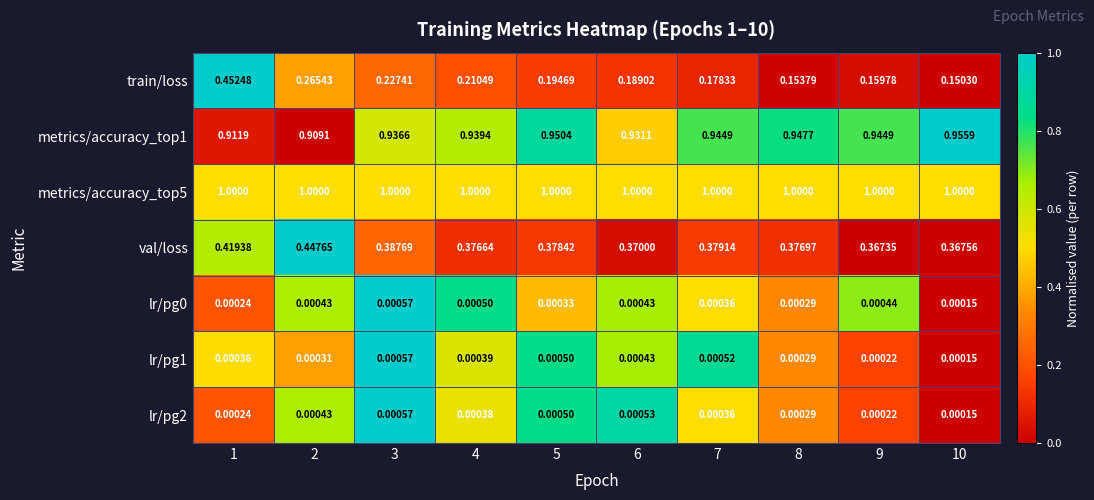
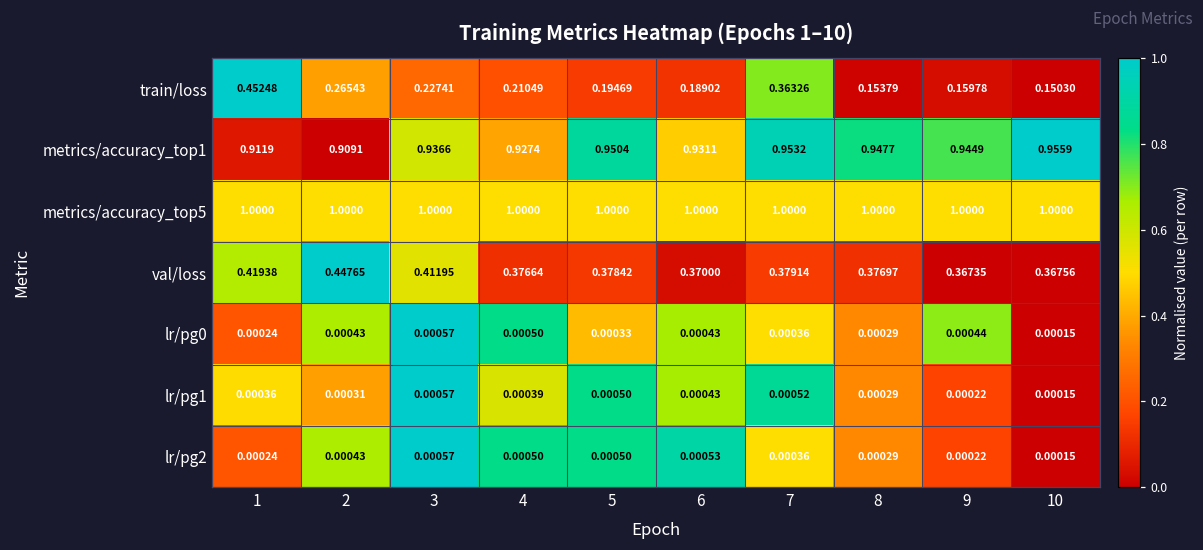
  {
    "train/loss": {
      "1": 0.45248,
      "2": 0.26543,
      "3": 0.22741,
      "4": 0.21049,
      "5": 0.19469,
      "6": 0.18902,
-     "7": 0.17833,
+     "7": 0.36326,
      "8": 0.15379,
      "9": 0.15978,
      "10": 0.15030
    },
    "metrics/accuracy_top1": {
      "1": 0.9119,
      "2": 0.9091,
      "3": 0.9366,
-     "4": 0.9394,
+     "4": 0.9274,
      "5": 0.9504,
      "6": 0.9311,
-     "7": 0.9449,
+     "7": 0.9532,
      "8": 0.9477,
      "9": 0.9449,
      "10": 0.9559
    },
    "metrics/accuracy_top5": {
      "1": 1.0000,
      "2": 1.0000,
      "3": 1.0000,
      "4": 1.0000,
      "5": 1.0000,
      "6": 1.0000,
      "7": 1.0000,
      "8": 1.0000,
      "9": 1.0000,
      "10": 1.0000
    },
    "val/loss": {
      "1": 0.41938,
      "2": 0.44765,
-     "3": 0.38769,
+     "3": 0.41195,
      "4": 0.37664,
      "5": 0.37842,
      "6": 0.37000,
      "7": 0.37914,
      "8": 0.37697,
      "9": 0.36735,
      "10": 0.36756
    },
    "lr/pg0": {
      "1": 0.00024,
      "2": 0.00043,
      "3": 0.00057,
      "4": 0.00050,
      "5": 0.00033,
      "6": 0.00043,
      "7": 0.00036,
      "8": 0.00029,
      "9": 0.00044,
      "10": 0.00015
    },
    "lr/pg1": {
      "1": 0.00036,
      "2": 0.00031,
      "3": 0.00057,
      "4": 0.00039,
      "5": 0.00050,
      "6": 0.00043,
      "7": 0.00052,
      "8": 0.00029,
      "9": 0.00022,
      "10": 0.00015
    },
    "lr/pg2": {
      "1": 0.00024,
      "2": 0.00043,
      "3": 0.00057,
-     "4": 0.00038,
+     "4": 0.00050,
      "5": 0.00050,
      "6": 0.00053,
      "7": 0.00036,
      "8": 0.00029,
      "9": 0.00022,
      "10": 0.00015
    }
  }
